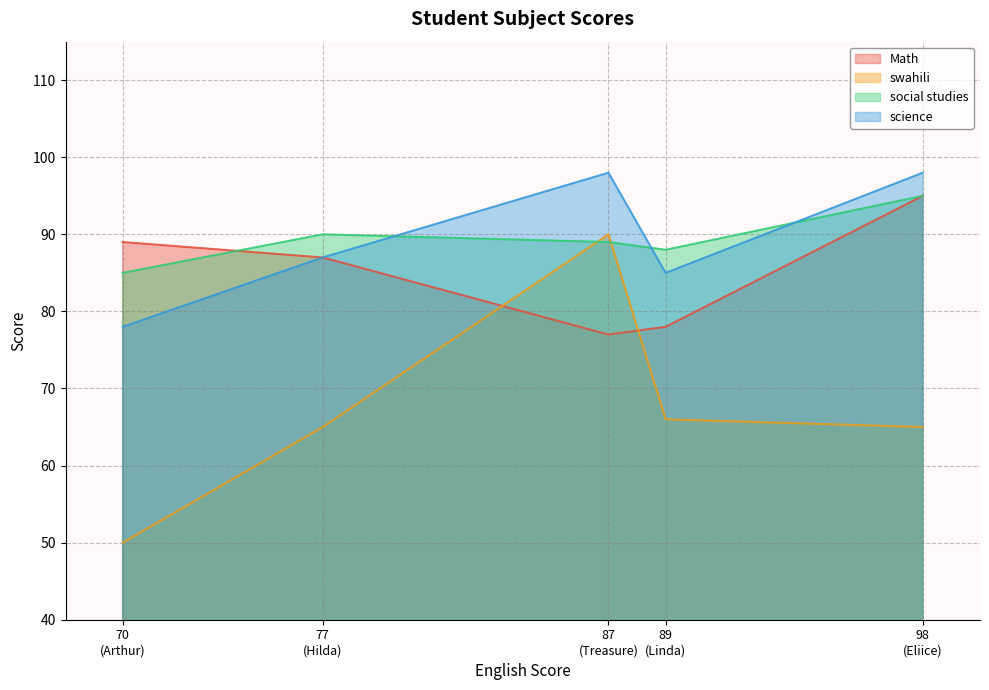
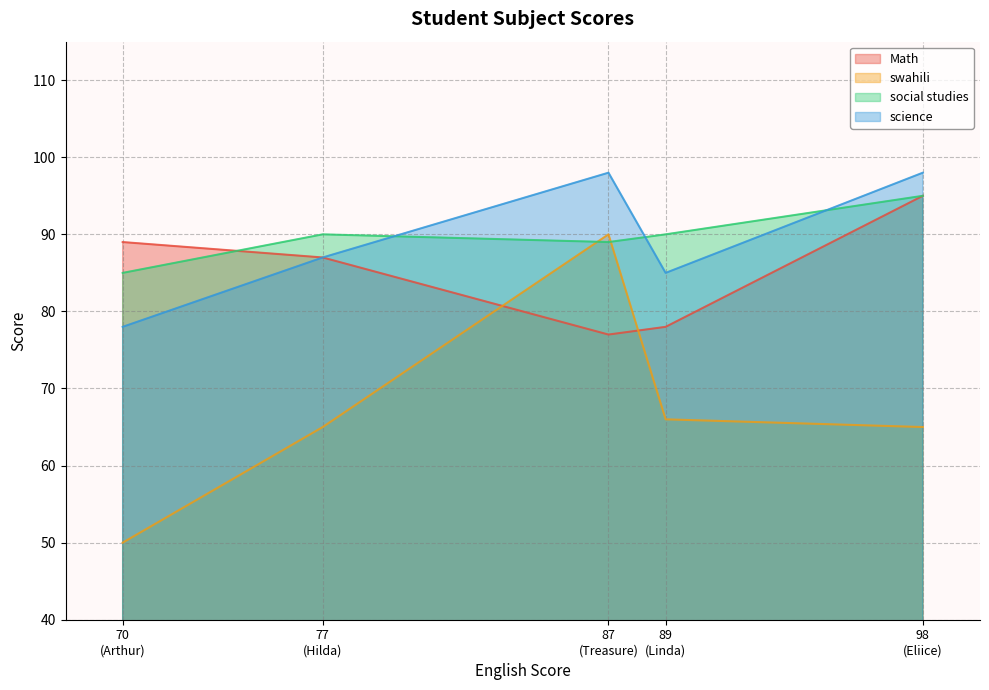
  {
    "social studies": {
      "70 (Arthur)": 85,
      "77 (Hilda)": 90,
      "87 (Treasure)": 89,
-     "89 (Linda)": 88
+     "89 (Linda)": 90
    },
    "science": {
      "70 (Arthur)": 78,
      "87 (Treasure)": 98,
      "89 (Linda)": 85,
      "98 (Eliice)": 98
    }
  }
